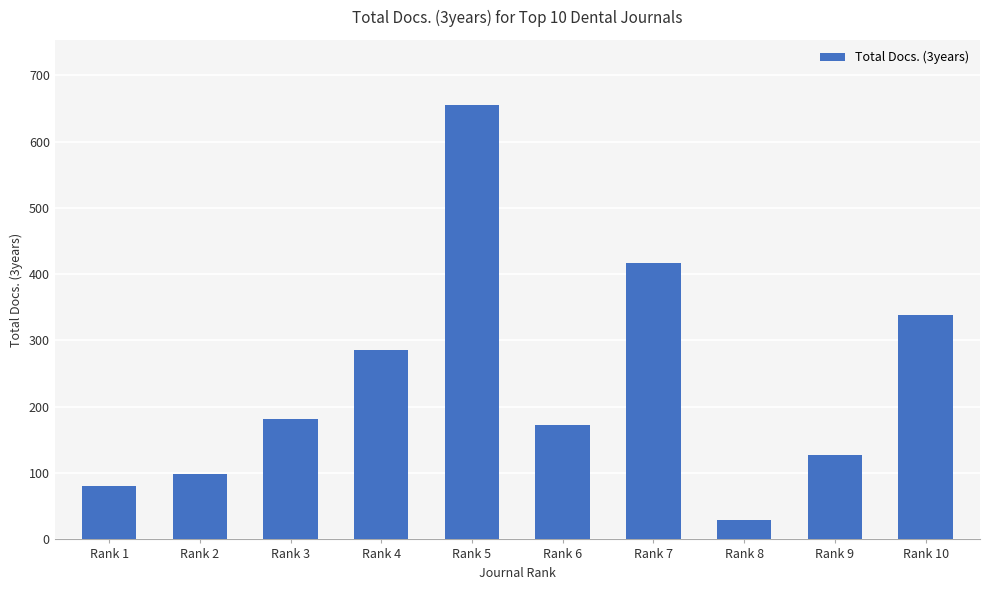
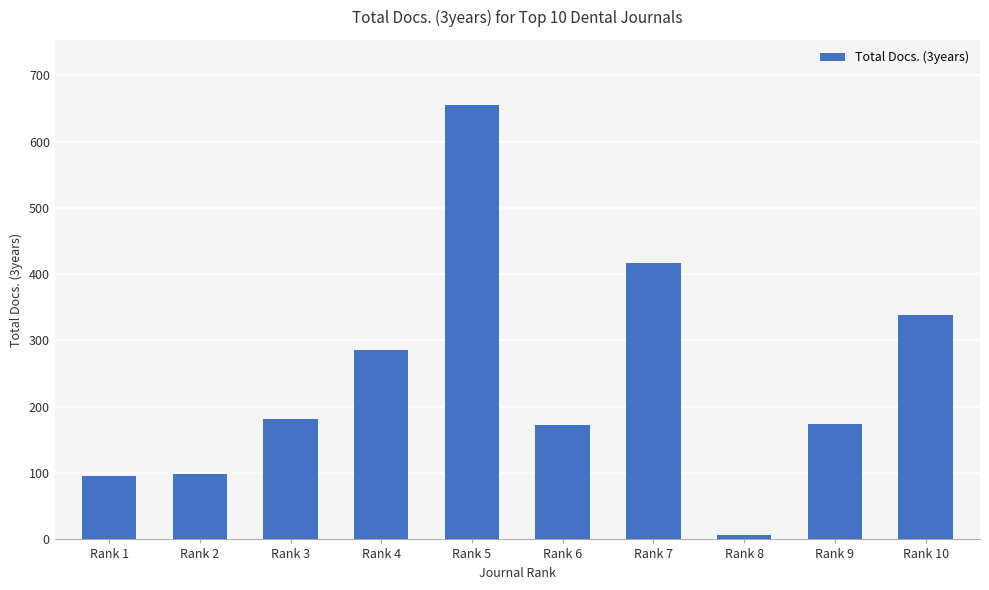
  {
-   "Rank 1": 80,
+   "Rank 1": 100,
    "Rank 2": 100,
    "Rank 3": 180,
    "Rank 4": 290,
    "Rank 5": 660,
    "Rank 6": 170,
    "Rank 7": 420,
-   "Rank 8": 30,
-   "Rank 9": 130,
+   "Rank 8": 10,
+   "Rank 9": 170,
    "Rank 10": 340
  }
